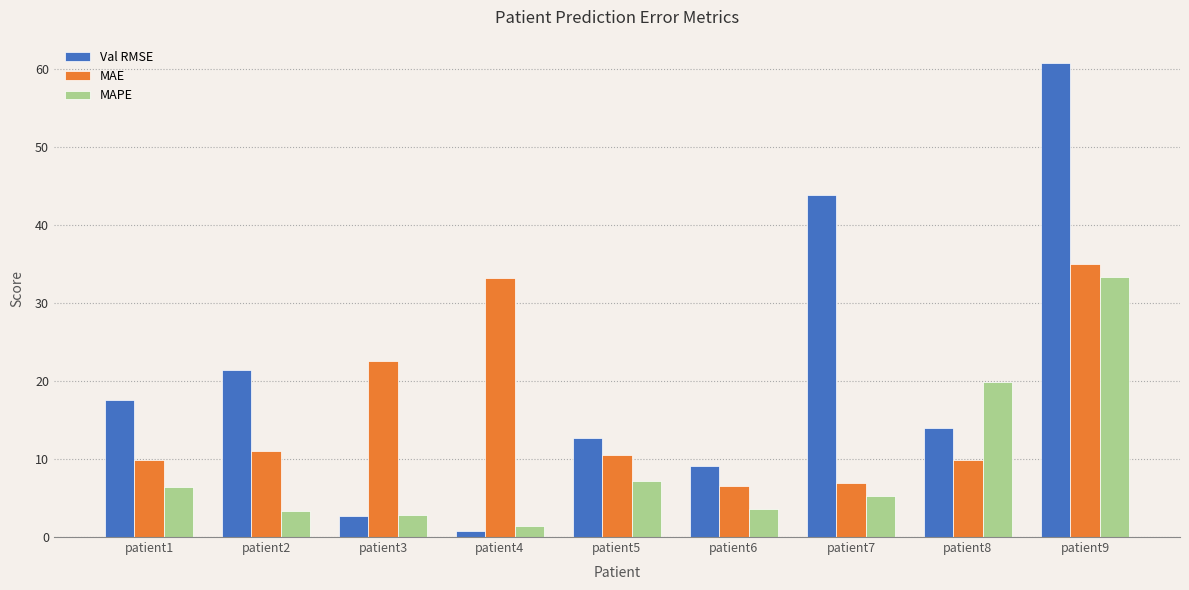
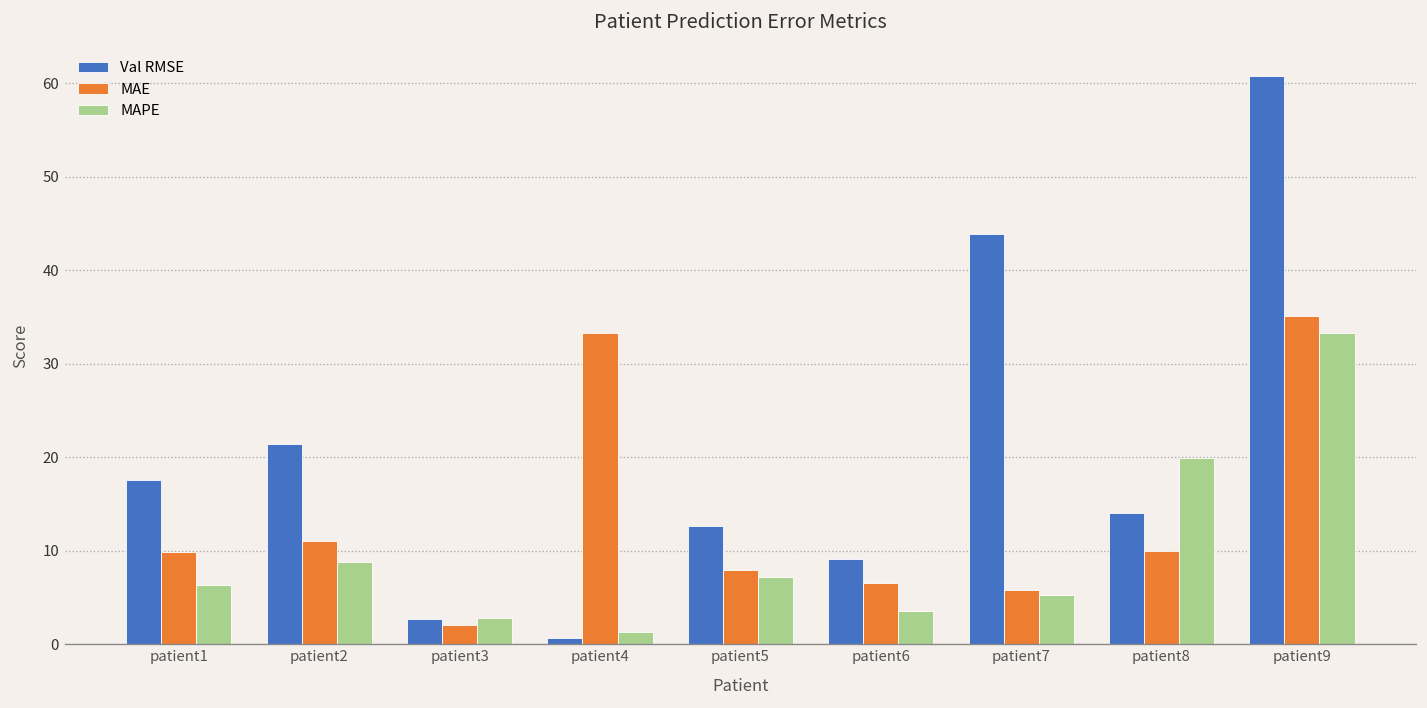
  {
    "Val RMSE": {
      "patient1": 18,
      "patient2": 21,
      "patient3": 3,
      "patient4": 1,
      "patient5": 13,
      "patient6": 9,
      "patient7": 44,
      "patient8": 14,
      "patient9": 61
    },
    "MAE": {
      "patient1": 10,
      "patient2": 11,
-     "patient3": 23,
+     "patient3": 2,
      "patient4": 33,
-     "patient5": 11,
+     "patient5": 8,
      "patient6": 7,
-     "patient7": 7,
+     "patient7": 6,
      "patient8": 10,
      "patient9": 35
    },
    "MAPE": {
      "patient1": 6,
-     "patient2": 3,
+     "patient2": 9,
      "patient3": 3,
      "patient4": 1,
      "patient5": 7,
      "patient6": 4,
      "patient7": 5,
      "patient8": 20,
      "patient9": 33
    }
  }
